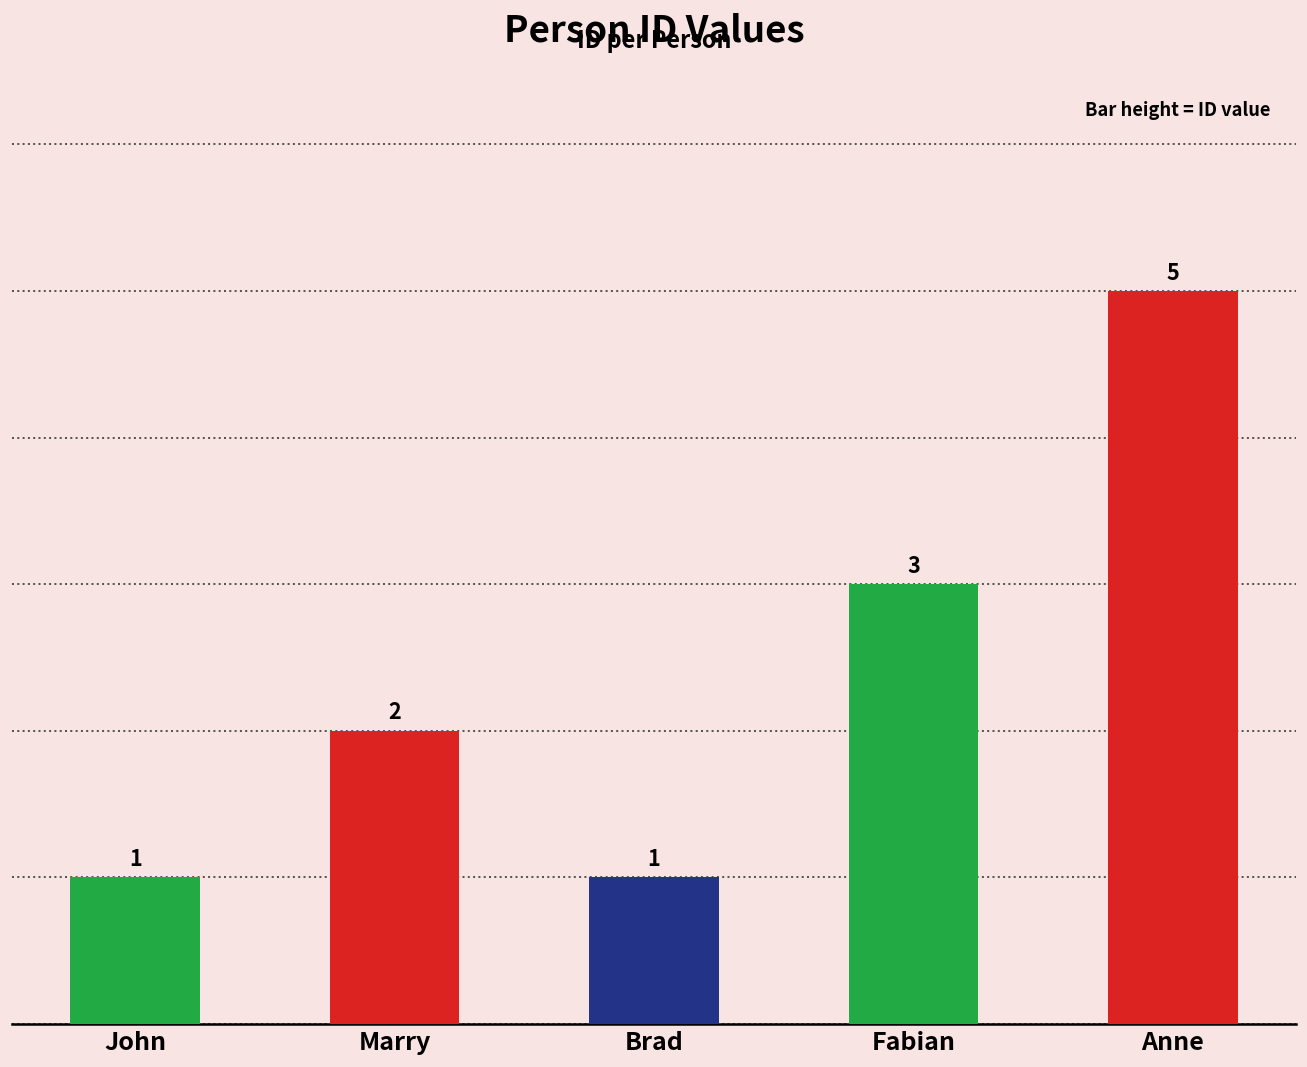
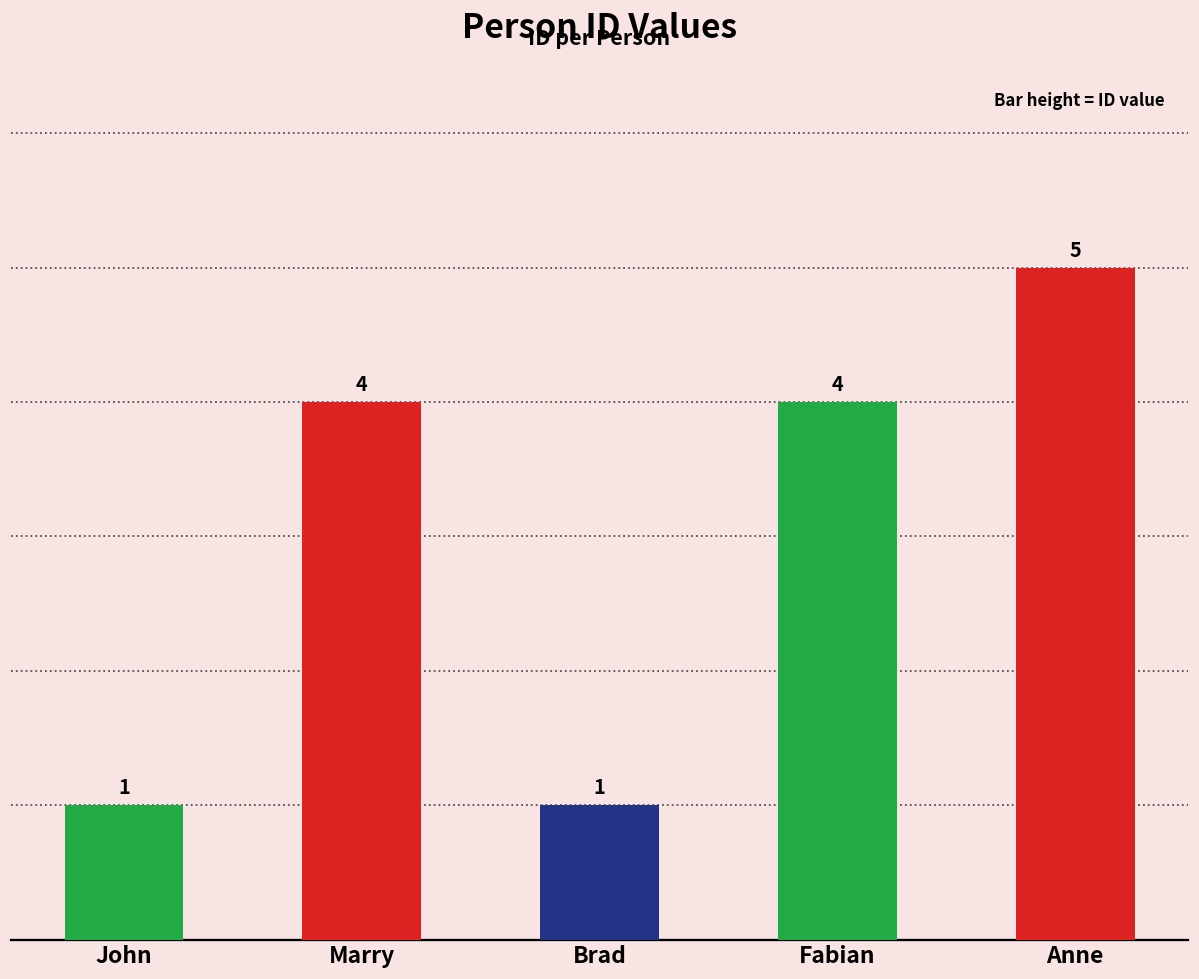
  {
    "John": 1,
-   "Marry": 2,
+   "Marry": 4,
    "Brad": 1,
-   "Fabian": 3,
+   "Fabian": 4,
    "Anne": 5
  }
